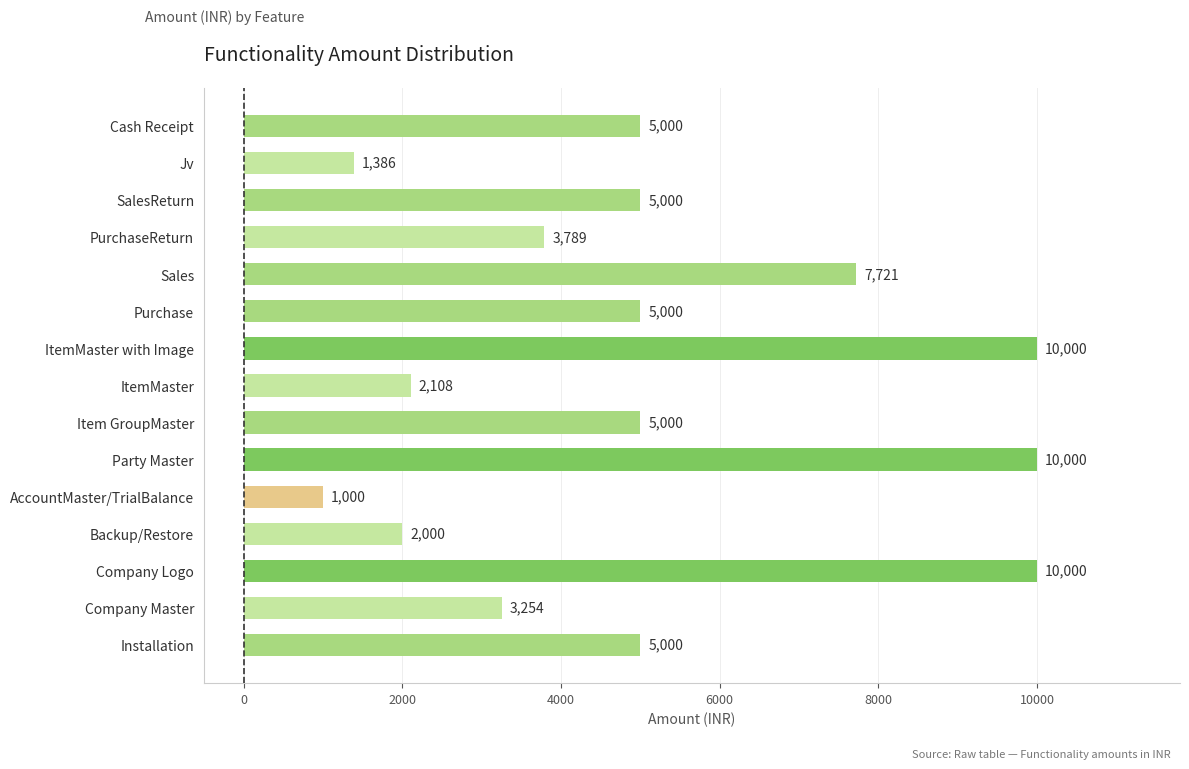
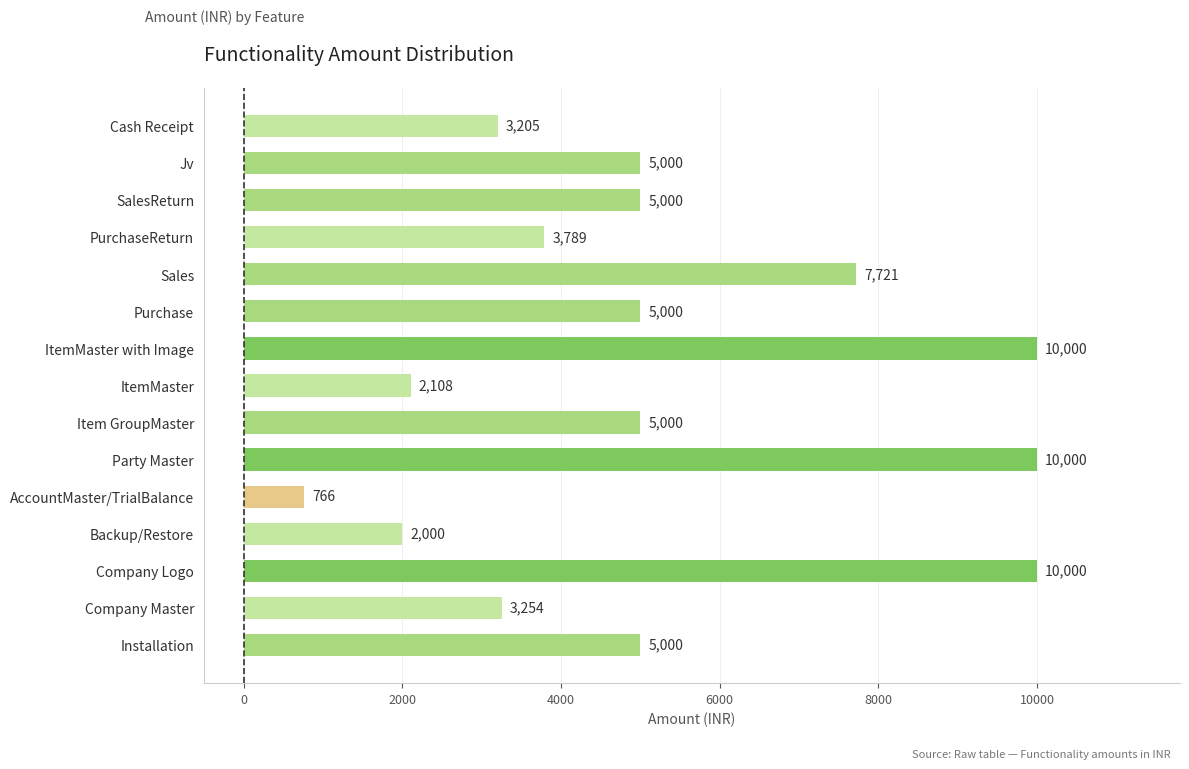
  {
-   "Cash Receipt": "5,000",
-   "Jv": "1,386",
+   "Cash Receipt": "3,205",
+   "Jv": "5,000",
    "SalesReturn": "5,000",
    "PurchaseReturn": "3,789",
    "Sales": "7,721",
    "Purchase": "5,000",
    "ItemMaster with Image": "10,000",
    "ItemMaster": "2,108",
    "Item GroupMaster": "5,000",
    "Party Master": "10,000",
-   "AccountMaster/TrialBalance": "1,000",
+   "AccountMaster/TrialBalance": "766",
    "Backup/Restore": "2,000",
    "Company Logo": "10,000",
    "Company Master": "3,254",
    "Installation": "5,000"
  }
